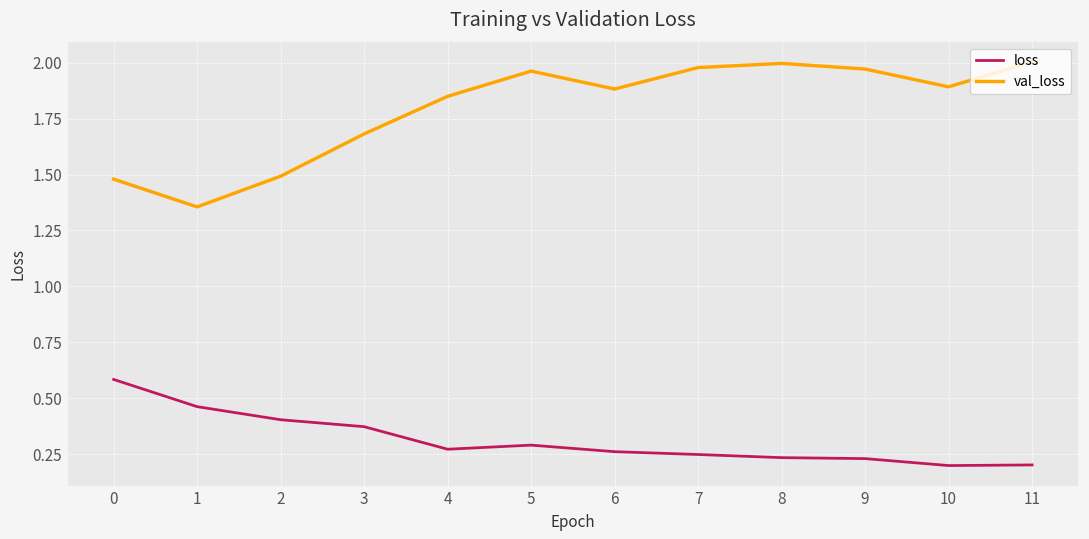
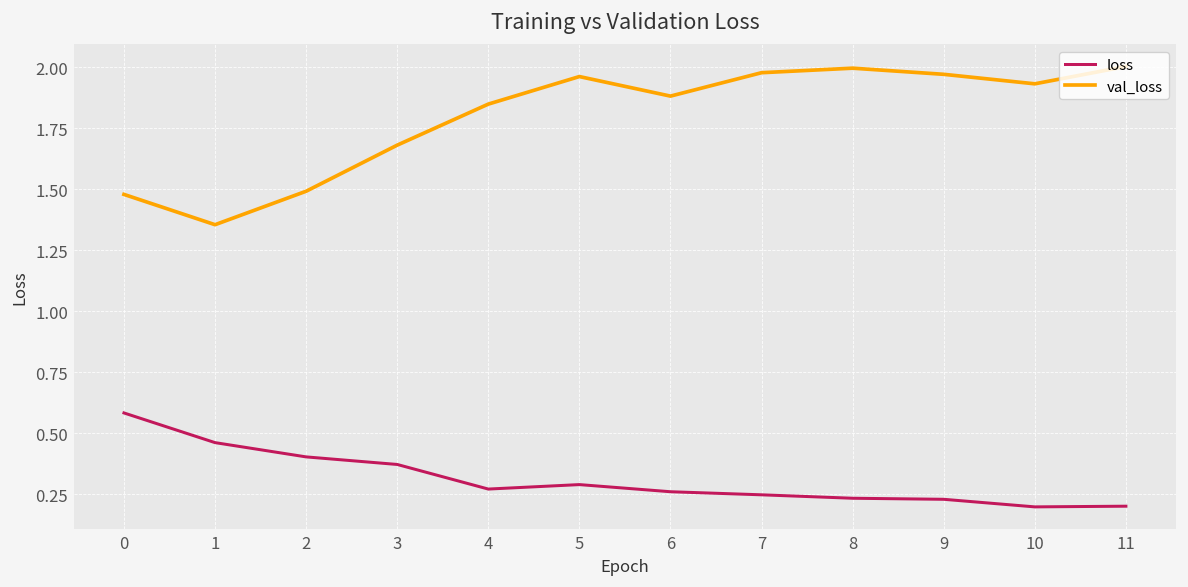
  {
    "loss": {
      "0": 0.58,
      "1": 0.46,
      "2": 0.40,
      "3": 0.37,
      "4": 0.27,
      "5": 0.29,
      "6": 0.26,
      "7": 0.25,
      "8": 0.23,
      "9": 0.23,
      "10": 0.20,
      "11": 0.20
    },
    "val_loss": {
      "0": 1.48,
      "1": 1.36,
      "2": 1.49,
      "3": 1.68,
      "4": 1.85,
      "5": 1.96,
      "6": 1.88,
      "7": 1.98,
      "8": 2.00,
      "9": 1.97,
-     "10": 1.89
+     "10": 1.93
    }
  }
